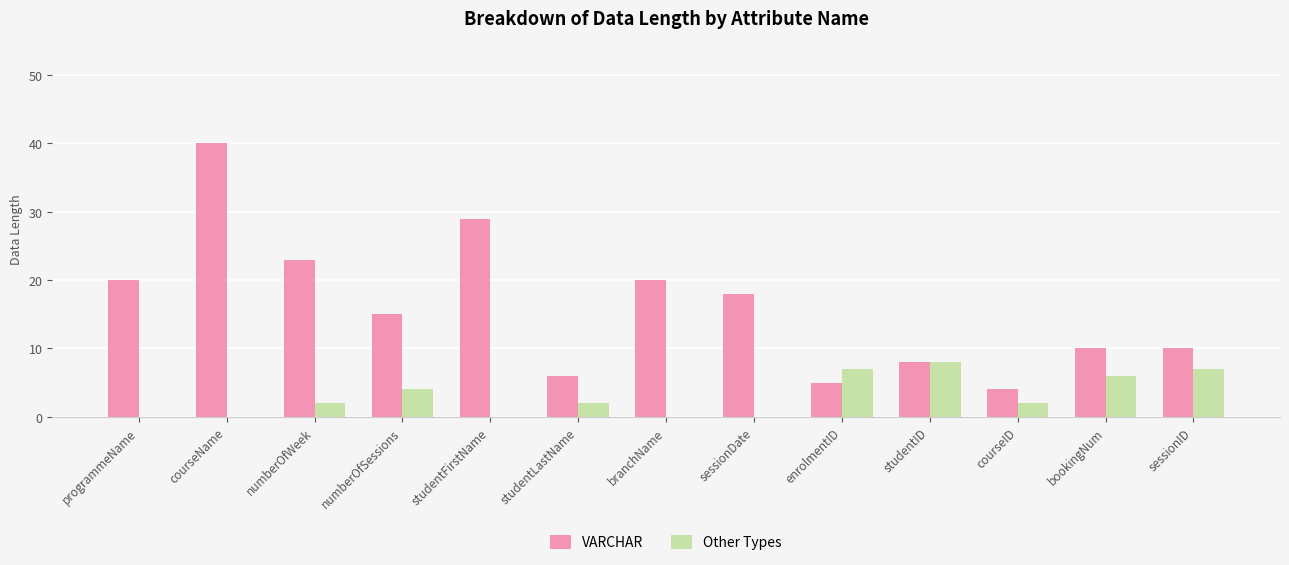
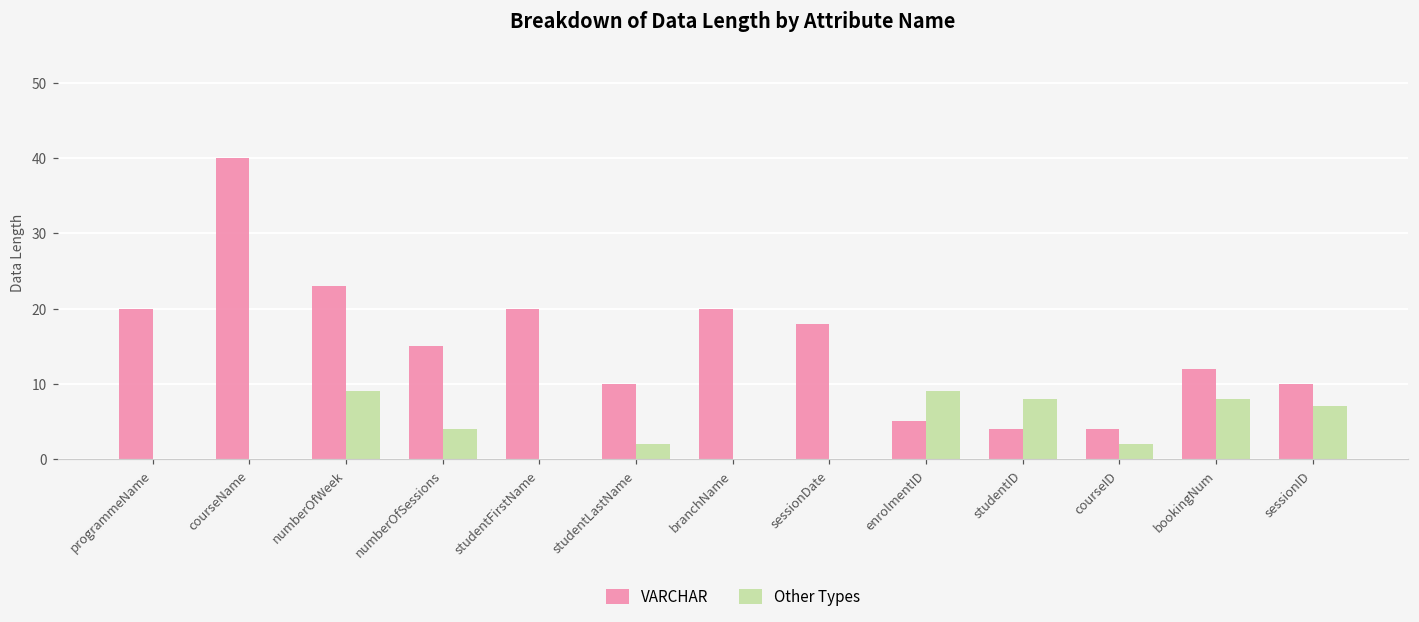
  {
    "VARCHAR": {
      "programmeName": 20,
      "courseName": 40,
      "numberOfWeek": 23,
      "numberOfSessions": 15,
-     "studentFirstName": 29,
-     "studentLastName": 6,
+     "studentFirstName": 20,
+     "studentLastName": 10,
      "branchName": 20,
      "sessionDate": 18,
      "enrolmentID": 5,
-     "studentID": 8,
+     "studentID": 4,
      "courseID": 4,
-     "bookingNum": 10,
+     "bookingNum": 12,
      "sessionID": 10
    },
    "Other Types": {
      "programmeName": 0,
      "courseName": 0,
-     "numberOfWeek": 2,
+     "numberOfWeek": 9,
      "numberOfSessions": 4,
      "studentFirstName": 0,
      "studentLastName": 2,
      "branchName": 0,
      "sessionDate": 0,
-     "enrolmentID": 7,
+     "enrolmentID": 9,
      "studentID": 8,
      "courseID": 2,
-     "bookingNum": 6,
+     "bookingNum": 8,
      "sessionID": 7
    }
  }
